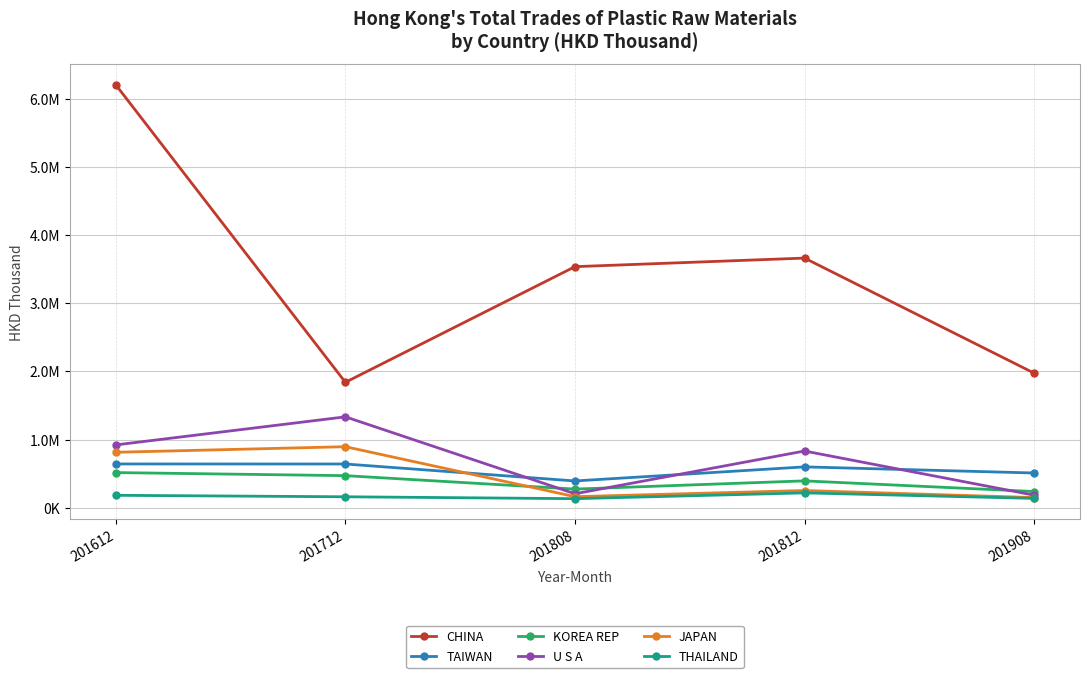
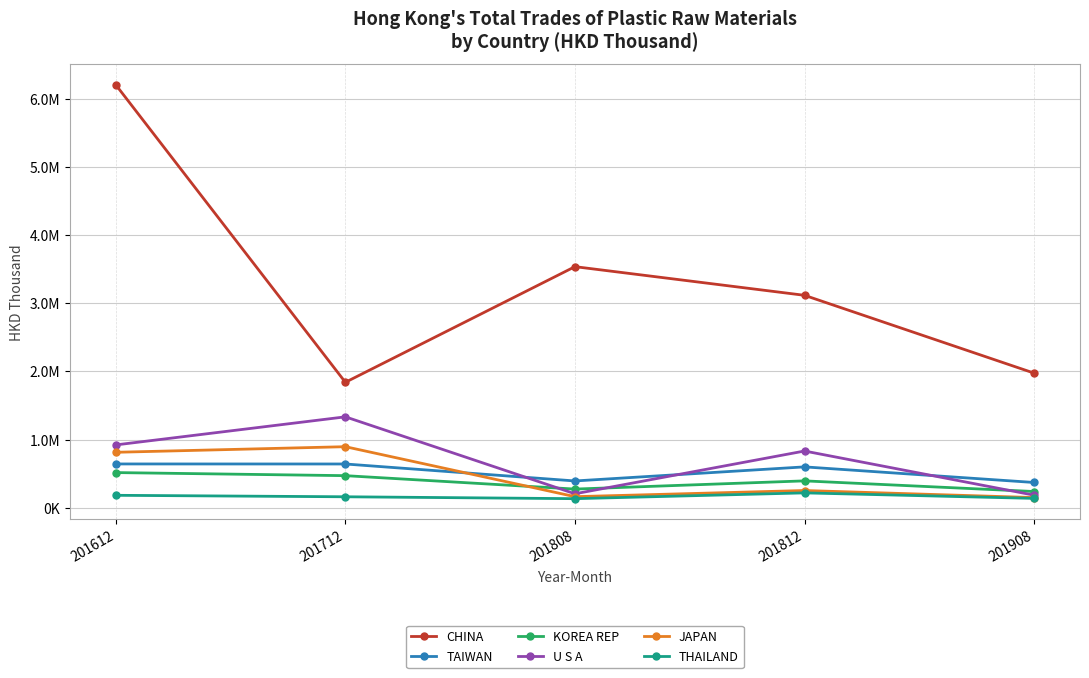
  {
    "CHINA": {
      "201612": 6200000,
      "201712": 1800000,
      "201808": 3500000,
-     "201812": 3700000,
+     "201812": 3100000,
      "201908": 2000000
    },
    "TAIWAN": {
      "201612": 600000,
      "201712": 600000,
      "201808": 400000,
      "201812": 600000,
-     "201908": 500000
+     "201908": 400000
    },
    "U S A": {
      "201612": 900000,
      "201712": 1300000,
      "201808": 200000,
      "201812": 800000
    },
    "JAPAN": {
      "201612": 800000,
      "201712": 900000
    }
  }
